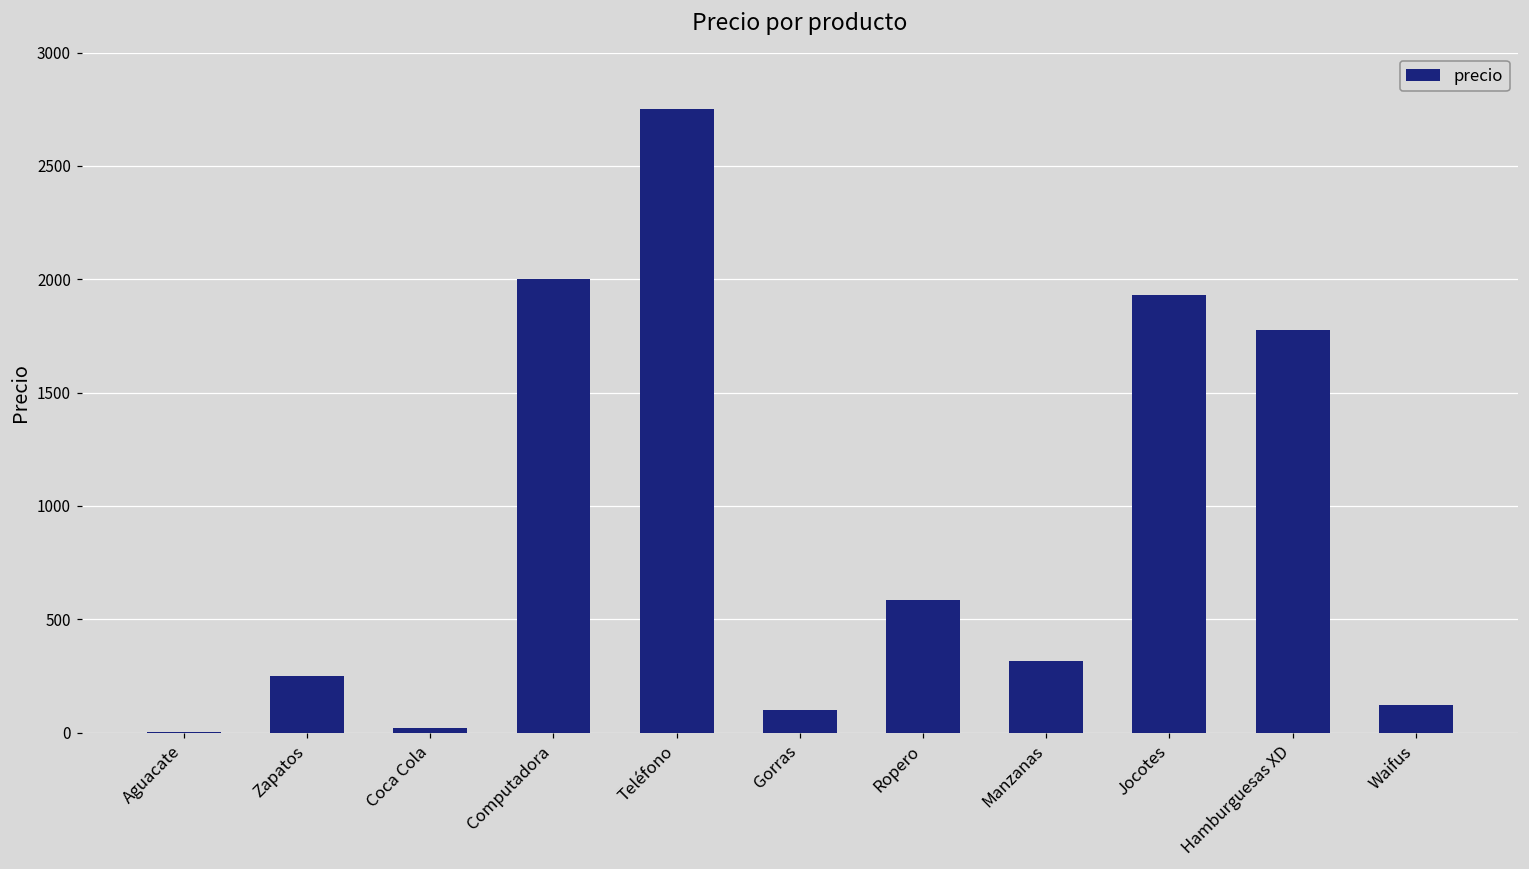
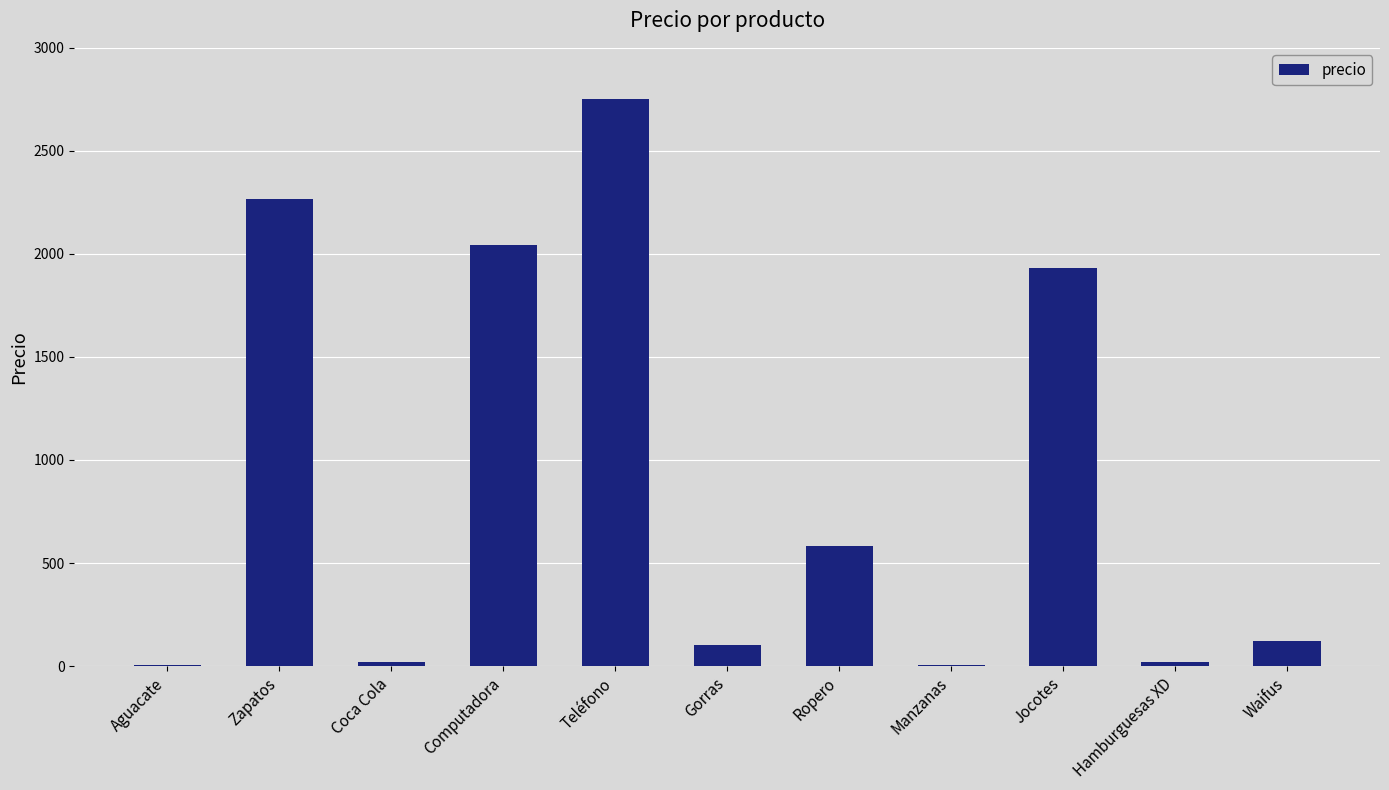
  {
-   "Zapatos": 250,
+   "Zapatos": 2270,
    "Coca Cola": 20,
-   "Computadora": 2000,
+   "Computadora": 2040,
    "Teléfono": 2750,
    "Gorras": 100,
    "Ropero": 580,
-   "Manzanas": 320,
+   "Manzanas": 10,
    "Jocotes": 1930,
-   "Hamburguesas XD": 1780,
+   "Hamburguesas XD": 20,
    "Waifus": 120
  }
